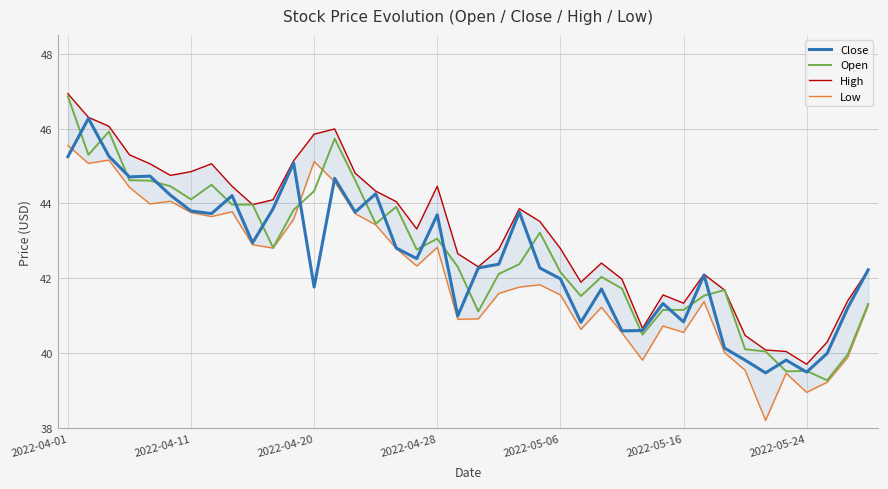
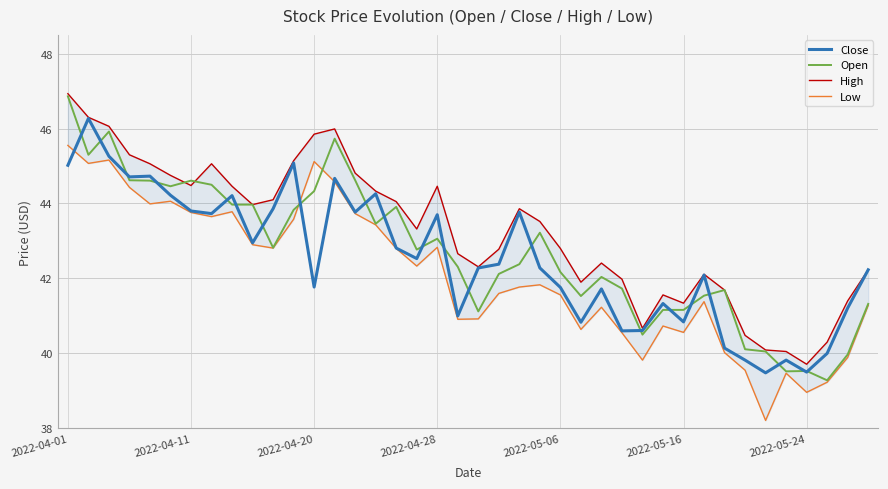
  {
    "Close": {
-     "2022-04-01": 45.3,
+     "2022-04-01": 45.0,
      "2022-04-20": 41.8,
      "2022-04-28": 43.7,
-     "2022-05-06": 42.0,
+     "2022-05-06": 41.8,
      "2022-05-16": 40.8
    },
    "Open": {
      "2022-04-01": 46.9,
-     "2022-04-11": 44.1,
+     "2022-04-11": 44.6,
      "2022-04-20": 44.3,
      "2022-04-28": 43.1,
      "2022-05-06": 42.2,
      "2022-05-16": 41.2
    },
    "High": {
      "2022-04-01": 46.9,
-     "2022-04-11": 44.9,
+     "2022-04-11": 44.5,
      "2022-04-20": 45.9,
      "2022-04-28": 44.5,
      "2022-05-06": 42.8,
      "2022-05-16": 41.3,
      "2022-05-24": 39.7
    },
    "Low": {
      "2022-04-01": 45.6,
      "2022-04-20": 45.1,
      "2022-04-28": 42.8,
      "2022-05-06": 41.6,
      "2022-05-16": 40.6,
      "2022-05-24": 39.0
    }
  }
